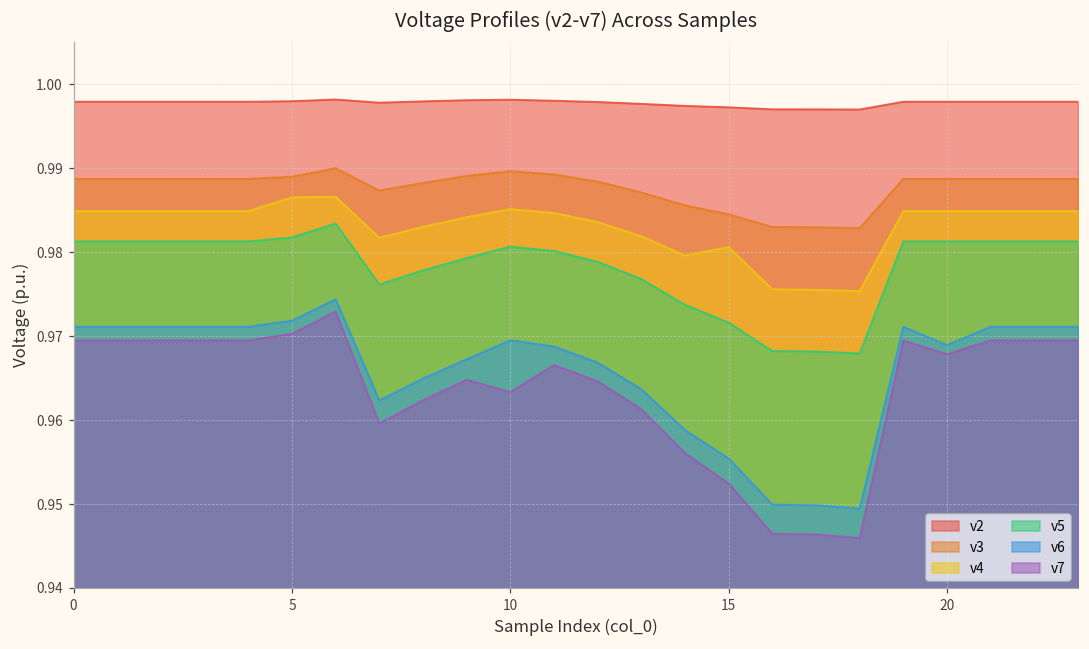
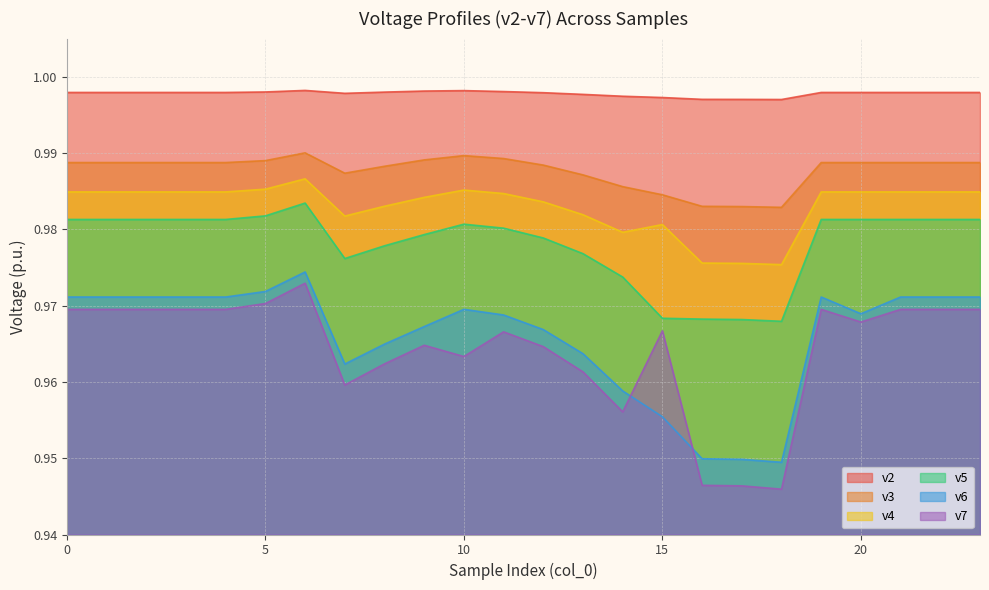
  {
    "v4": {
      "0": 0.985,
-     "5": 0.987,
+     "5": 0.985,
      "10": 0.985,
      "15": 0.981,
      "20": 0.985
    },
    "v5": {
      "0": 0.981,
      "5": 0.982,
      "10": 0.981,
-     "15": 0.972,
+     "15": 0.968,
      "20": 0.981
    },
    "v6": {
      "0": 0.971,
      "5": 0.972,
      "10": 0.970,
      "15": 0.955,
      "20": 0.969
    },
    "v7": {
      "0": 0.970,
      "5": 0.970,
      "10": 0.963,
-     "15": 0.952,
+     "15": 0.967,
      "20": 0.968
    }
  }
